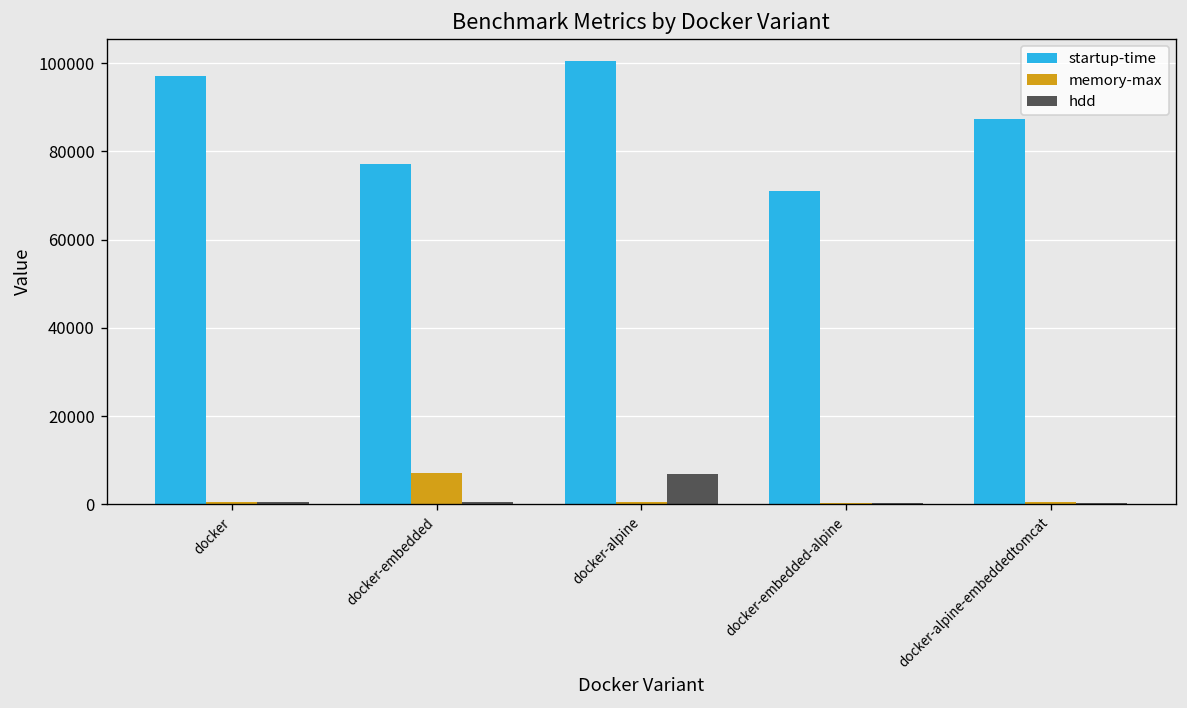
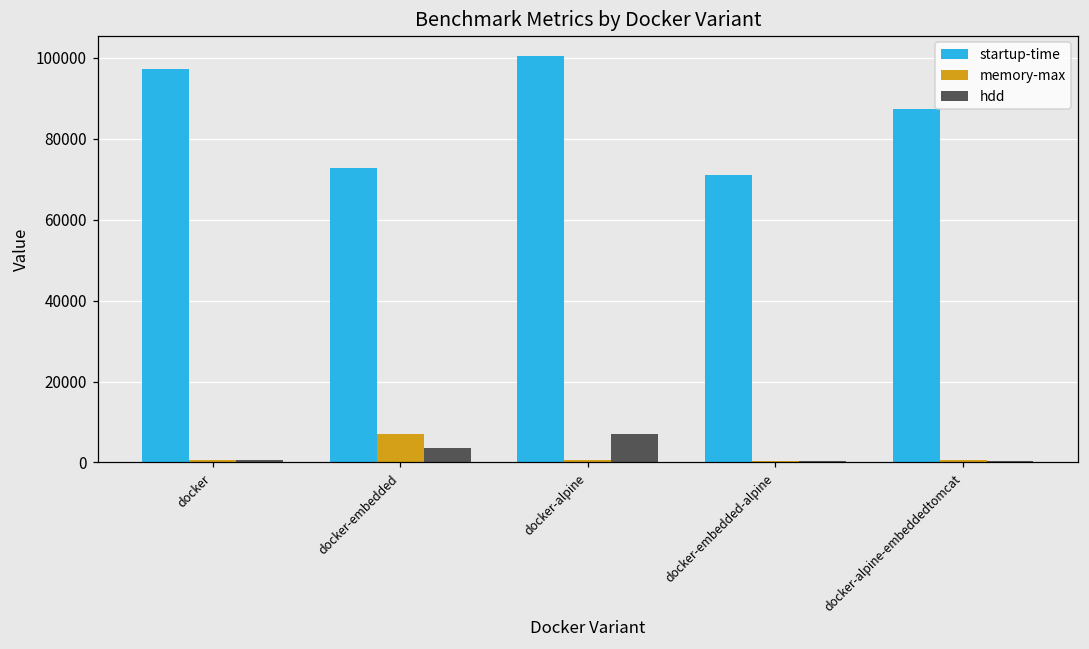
  {
    "startup-time": {
      "docker": 97000,
-     "docker-embedded": 77000,
+     "docker-embedded": 73000,
      "docker-alpine": 101000,
      "docker-embedded-alpine": 71000,
      "docker-alpine-embeddedtomcat": 87000
    },
    "memory-max": {
      "docker-embedded": 7000
    },
    "hdd": {
-     "docker-embedded": 0,
+     "docker-embedded": 4000,
      "docker-alpine": 7000
    }
  }
